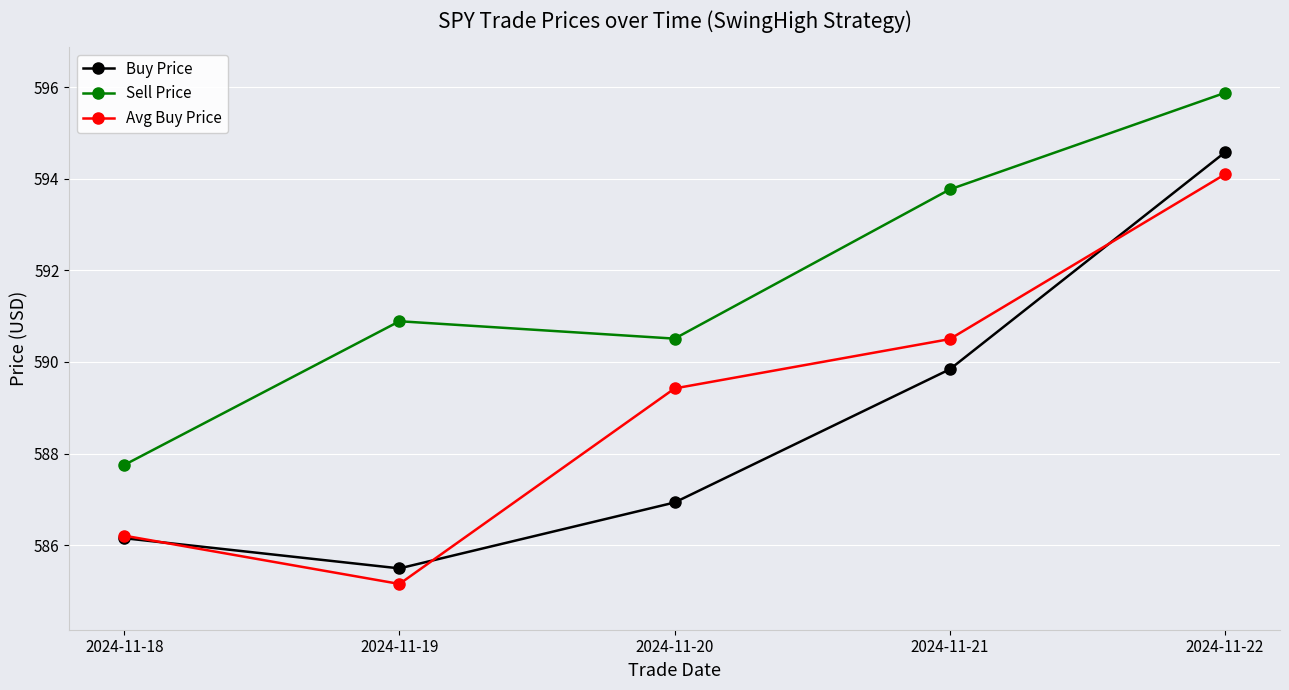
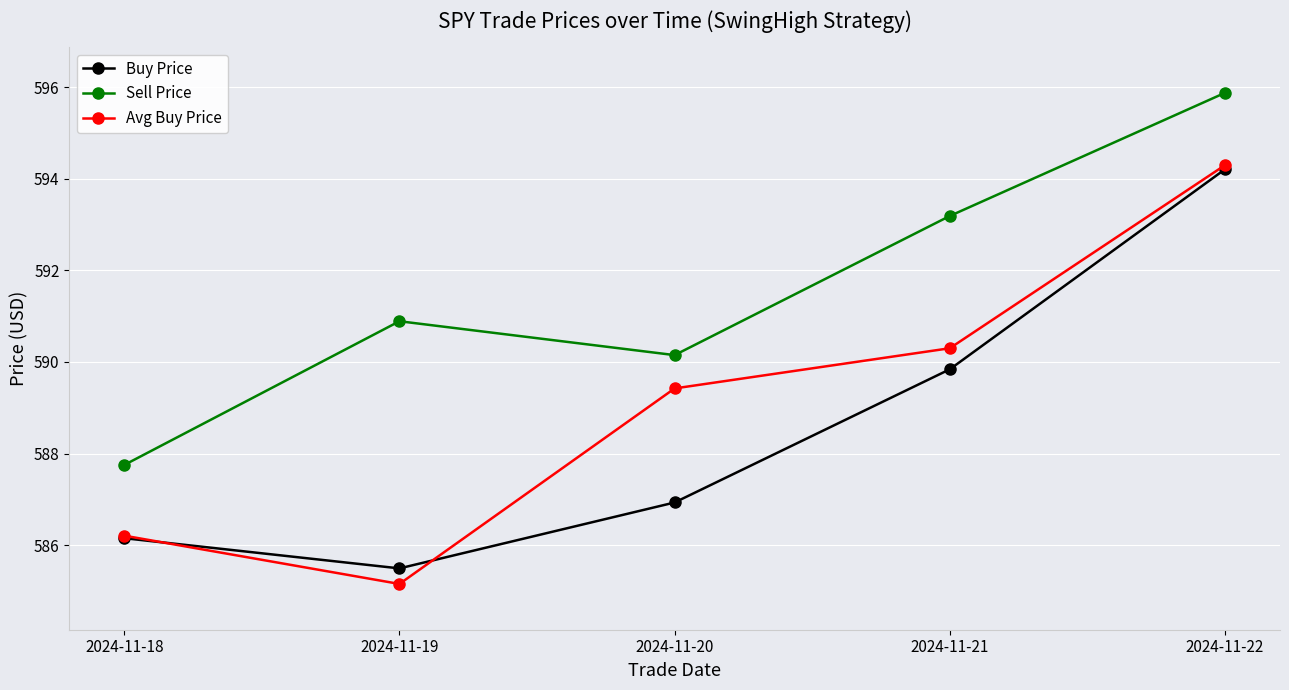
  {
    "Buy Price": {
      "2024-11-19": 585.5,
      "2024-11-20": 586.9,
      "2024-11-21": 589.8,
-     "2024-11-22": 594.6
+     "2024-11-22": 594.2
    },
    "Sell Price": {
      "2024-11-18": 587.8,
      "2024-11-19": 590.9,
-     "2024-11-20": 590.5,
-     "2024-11-21": 593.8,
+     "2024-11-20": 590.2,
+     "2024-11-21": 593.2,
      "2024-11-22": 595.9
    },
    "Avg Buy Price": {
      "2024-11-19": 585.2,
      "2024-11-20": 589.4,
-     "2024-11-21": 590.5,
-     "2024-11-22": 594.1
+     "2024-11-21": 590.3,
+     "2024-11-22": 594.3
    }
  }
